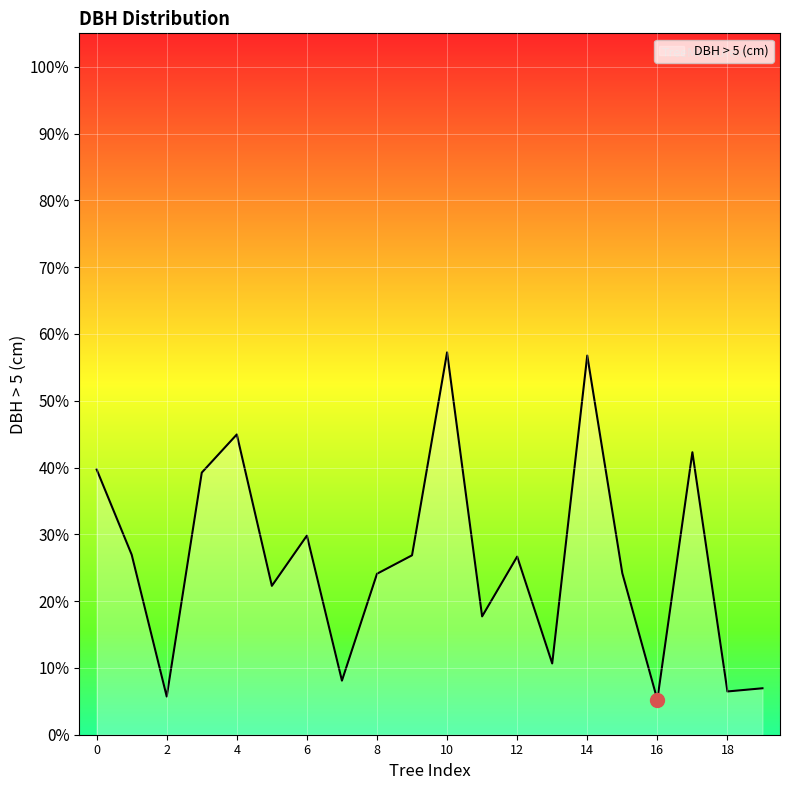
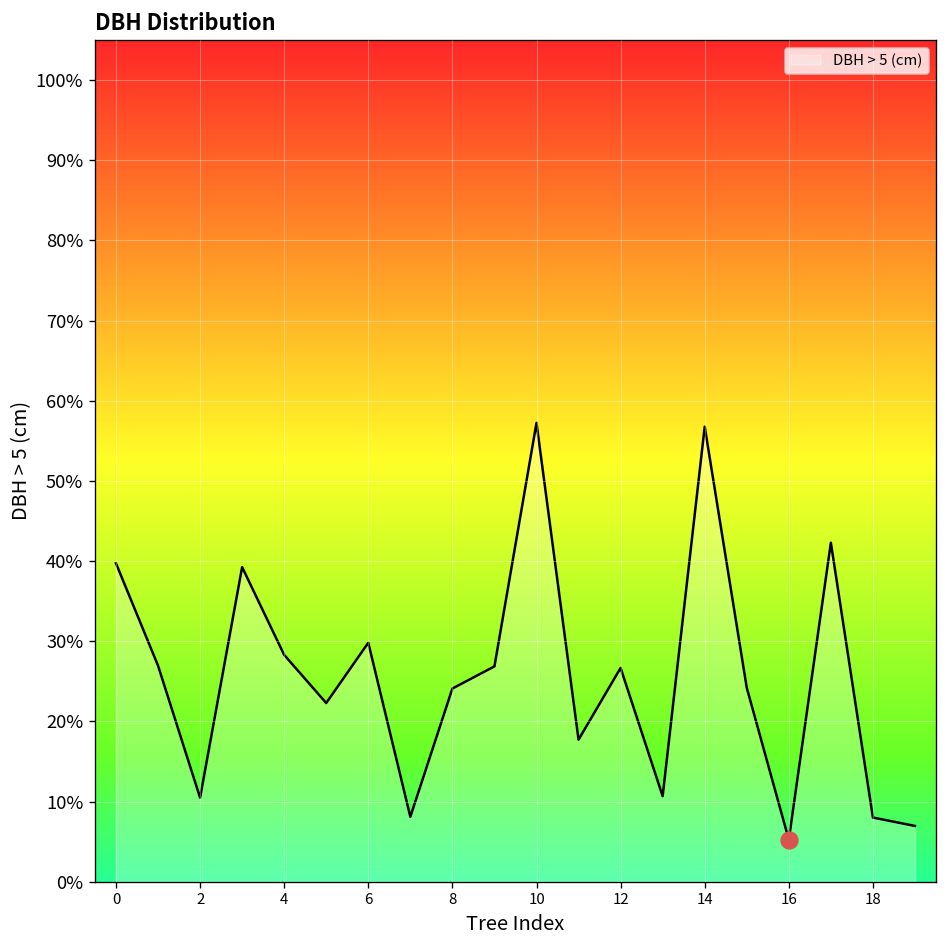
  {
    "DBH > 5 (cm)": {
      "0": "40%",
-     "2": "6%",
-     "4": "45%",
+     "2": "10%",
+     "4": "28%",
      "6": "30%",
      "8": "24%",
      "10": "57%",
      "12": "27%",
      "14": "57%",
-     "18": "6%"
+     "18": "8%"
    }
  }
